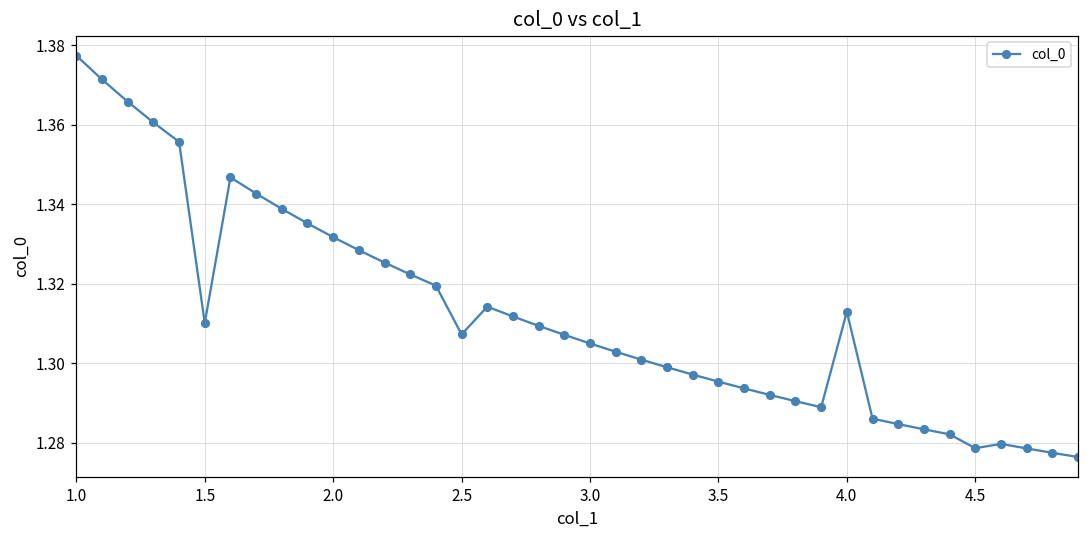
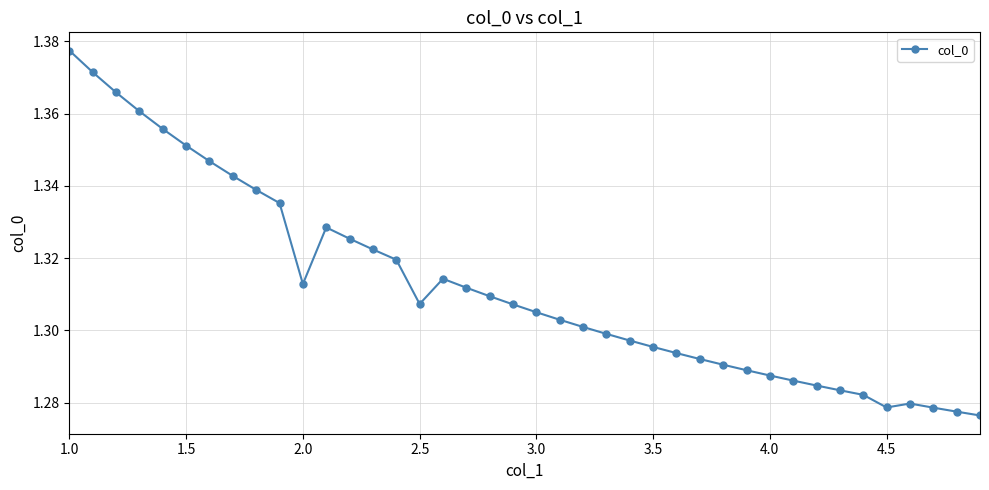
  {
    "1.0": 1.377,
-   "1.5": 1.310,
-   "2.0": 1.332,
+   "1.5": 1.351,
+   "2.0": 1.313,
    "2.5": 1.307,
    "3.0": 1.305,
    "3.5": 1.295,
-   "4.0": 1.313,
+   "4.0": 1.288,
    "4.5": 1.279
  }
